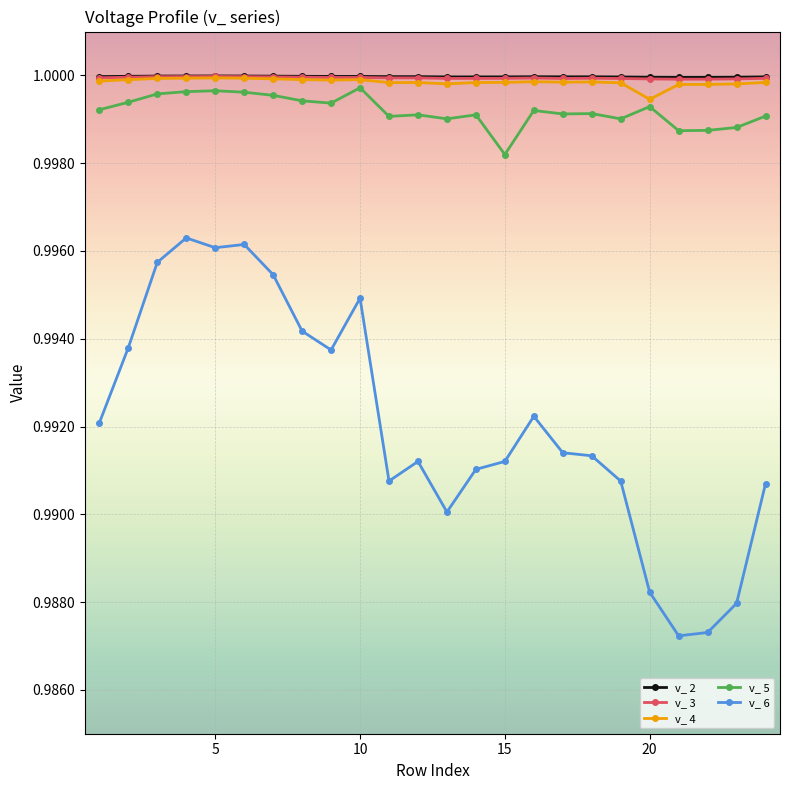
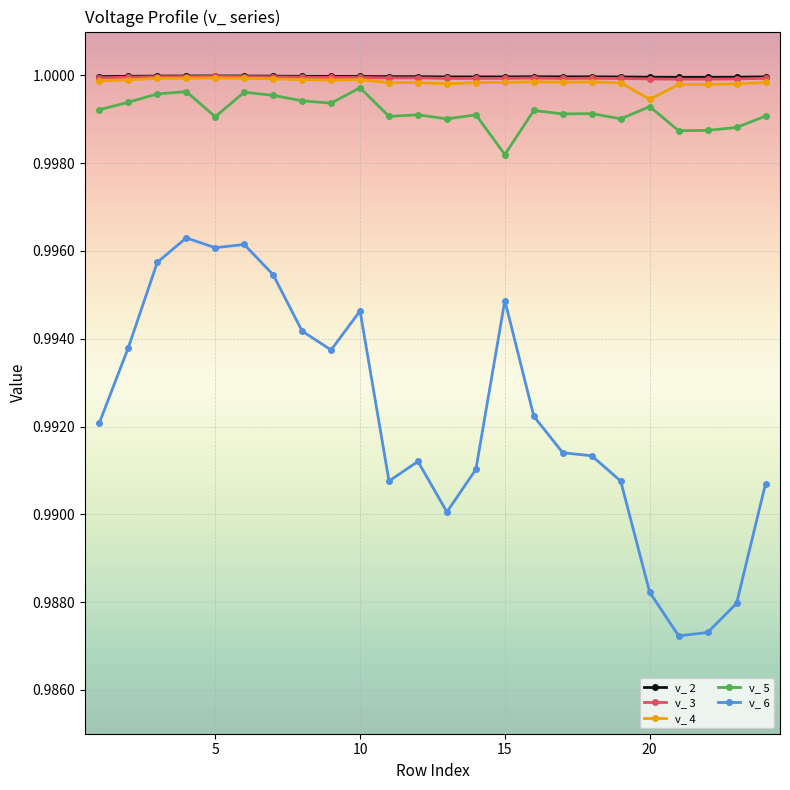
  {
    "v_ 4": {
      "15": 0.9998,
      "20": 0.9995
    },
    "v_ 5": {
-     "5": 0.9997,
+     "5": 0.9991,
      "10": 0.9997,
      "15": 0.9982,
      "20": 0.9993
    },
    "v_ 6": {
      "5": 0.9961,
-     "10": 0.9949,
-     "15": 0.9912,
+     "10": 0.9946,
+     "15": 0.9949,
      "20": 0.9882
    }
  }
